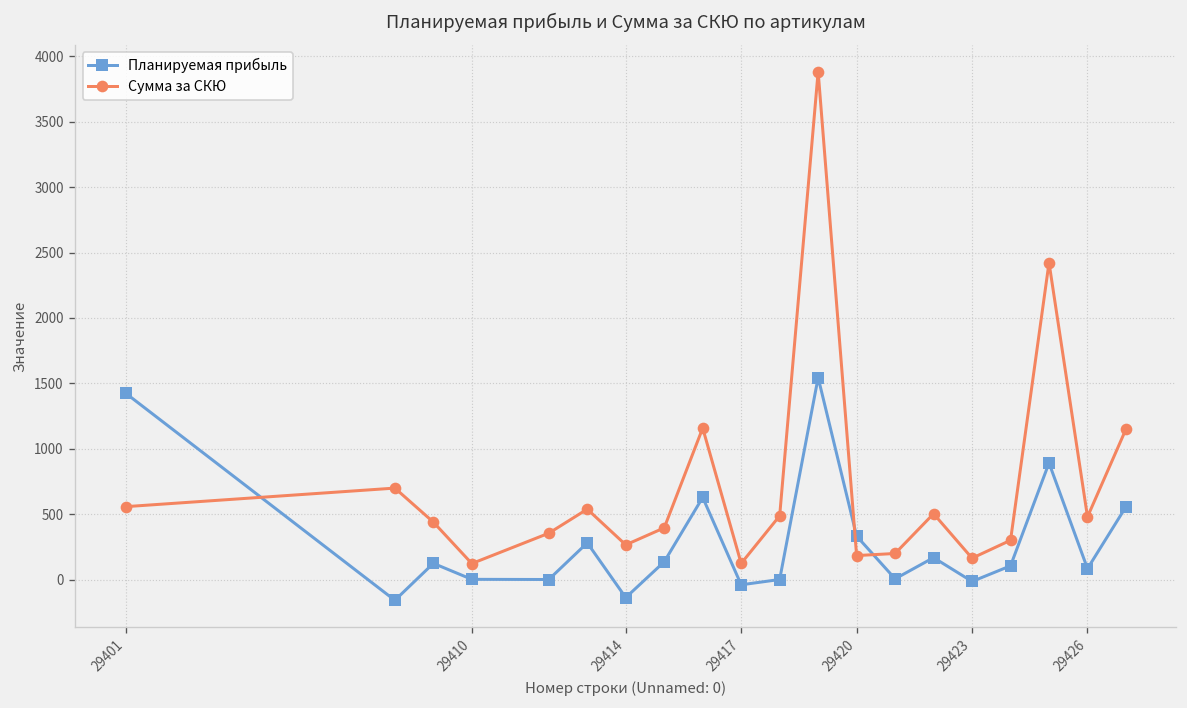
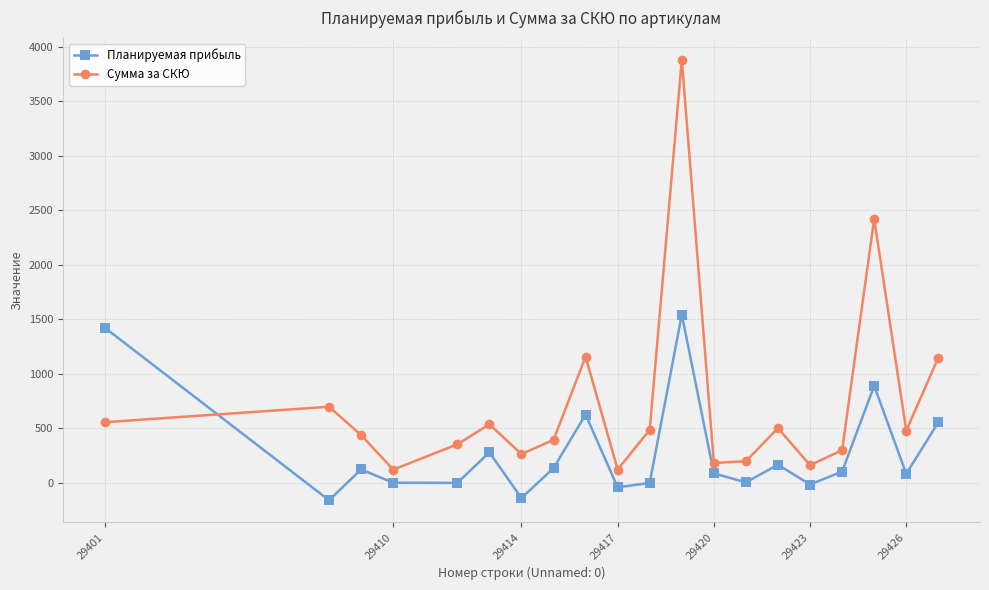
  {
    "Планируемая прибыль": {
      "29401": 1430,
      "29410": 0,
      "29414": -140,
      "29417": -40,
-     "29420": 330,
+     "29420": 90,
      "29423": -10,
      "29426": 80
    },
    "Сумма за СКЮ": {
      "29401": 560,
      "29410": 120,
      "29414": 270,
      "29417": 120,
      "29420": 180,
      "29423": 160,
      "29426": 480
    }
  }
